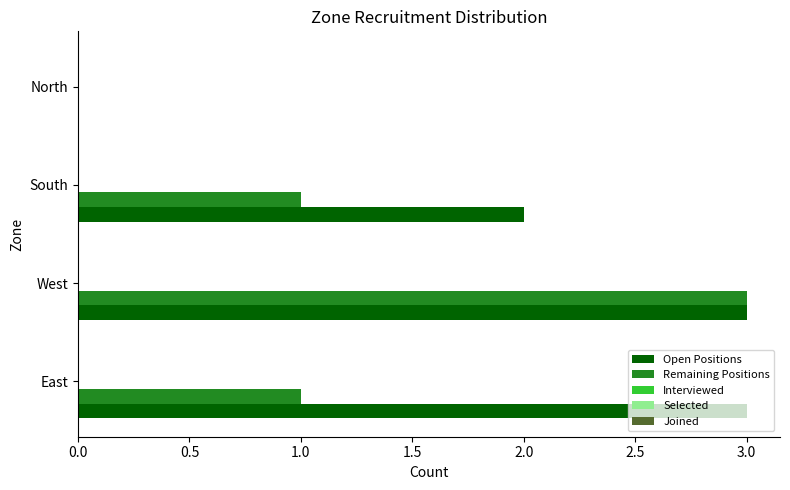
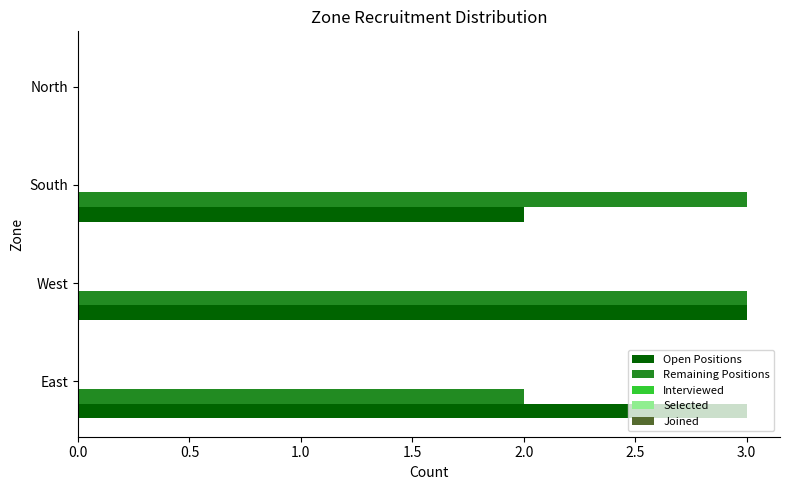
  {
    "Open Positions": {
      "North": 0,
      "South": 2,
      "West": 3
    },
    "Remaining Positions": {
      "North": 0,
-     "South": 1,
+     "South": 3,
      "West": 3,
-     "East": 1
+     "East": 2
    },
    "Interviewed": {
      "North": 0,
      "South": 0,
      "West": 0,
      "East": 0
    },
    "Selected": {
      "North": 0,
      "South": 0,
      "West": 0,
      "East": 0
    },
    "Joined": {
      "North": 0,
      "South": 0,
      "West": 0,
      "East": 0
    }
  }
